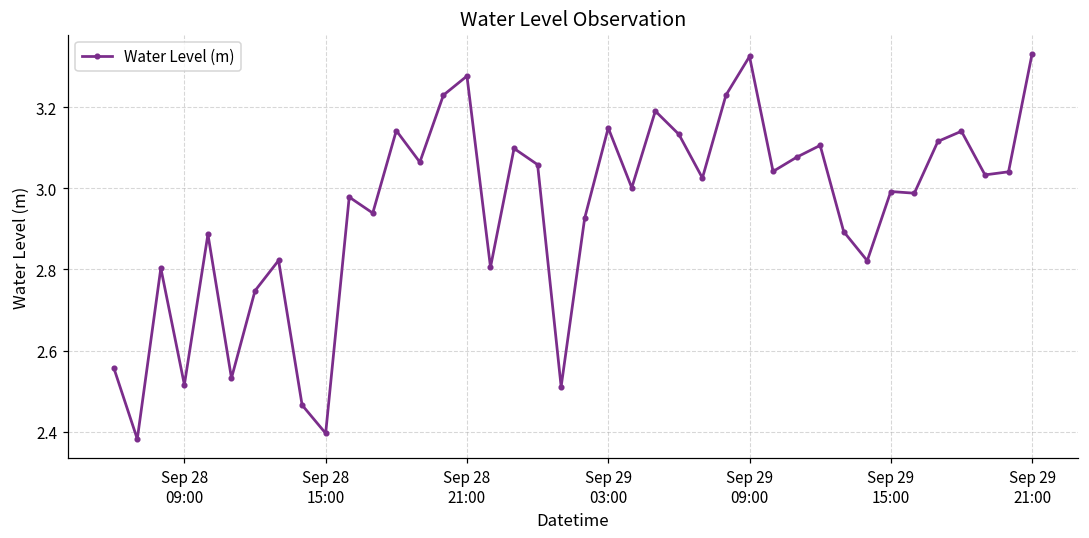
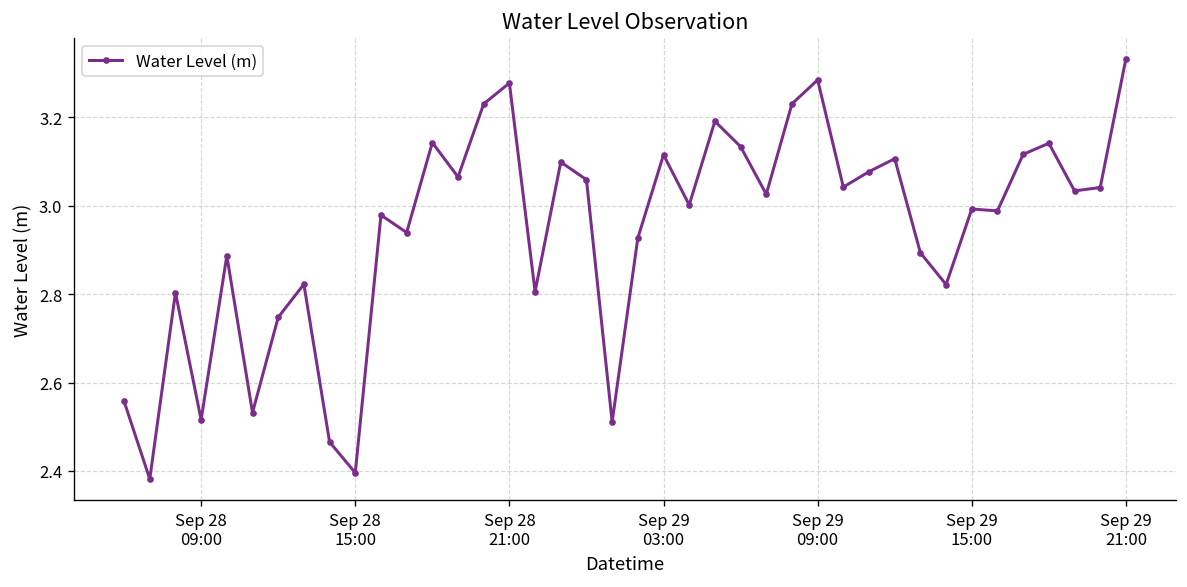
  {
    "Sep 28 09:00": 2.52,
    "Sep 28 15:00": 2.40,
    "Sep 28 21:00": 3.28,
-   "Sep 29 03:00": 3.15,
-   "Sep 29 09:00": 3.33,
+   "Sep 29 03:00": 3.11,
+   "Sep 29 09:00": 3.28,
    "Sep 29 15:00": 2.99,
    "Sep 29 21:00": 3.33
  }
